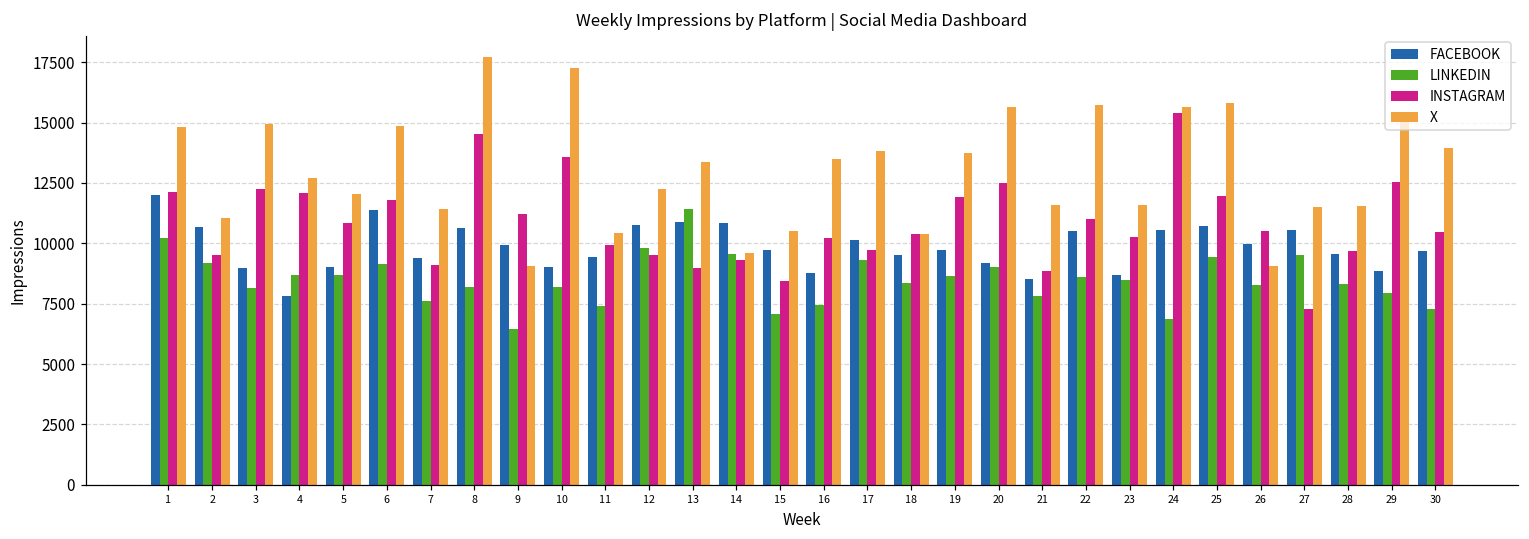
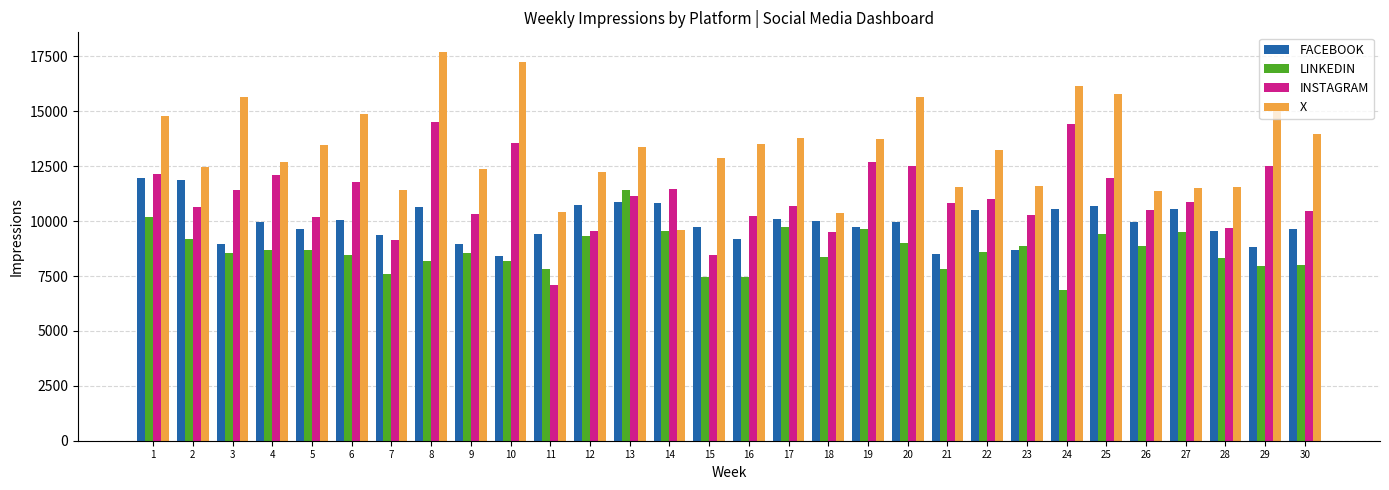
  {
    "FACEBOOK": {
      "1": 12000,
-     "2": 10700,
+     "2": 11900,
      "3": 9000,
-     "4": 7800,
-     "5": 9000,
-     "6": 11400,
+     "4": 10000,
+     "5": 9600,
+     "6": 10100,
      "7": 9400,
      "8": 10600,
-     "9": 9900,
-     "10": 9000,
+     "9": 9000,
+     "10": 8400,
      "11": 9400,
      "12": 10700,
      "13": 10900,
      "14": 10800,
      "15": 9700,
-     "16": 8800,
+     "16": 9200,
      "17": 10100,
-     "18": 9500,
+     "18": 10000,
      "19": 9700,
-     "20": 9200,
+     "20": 10000,
      "21": 8500,
      "22": 10500,
      "23": 8700,
      "24": 10500,
      "25": 10700,
      "26": 10000,
      "27": 10500,
      "28": 9600,
      "29": 8800,
      "30": 9700
    },
    "LINKEDIN": {
      "1": 10200,
      "2": 9200,
-     "3": 8200,
+     "3": 8600,
      "4": 8700,
      "5": 8700,
-     "6": 9100,
+     "6": 8500,
      "7": 7600,
      "8": 8200,
-     "9": 6400,
+     "9": 8500,
      "10": 8200,
-     "11": 7400,
-     "12": 9800,
+     "11": 7800,
+     "12": 9300,
      "13": 11400,
      "14": 9500,
-     "15": 7100,
+     "15": 7500,
      "16": 7500,
-     "17": 9300,
+     "17": 9700,
      "18": 8400,
-     "19": 8600,
+     "19": 9600,
      "20": 9000,
      "21": 7800,
      "22": 8600,
-     "23": 8500,
+     "23": 8900,
      "24": 6900,
      "25": 9400,
-     "26": 8300,
+     "26": 8800,
      "27": 9500,
      "28": 8300,
      "29": 8000,
-     "30": 7300
+     "30": 8000
    },
    "INSTAGRAM": {
      "1": 12100,
-     "2": 9500,
-     "3": 12300,
+     "2": 10600,
+     "3": 11400,
      "4": 12100,
-     "5": 10800,
+     "5": 10200,
      "6": 11800,
      "7": 9100,
      "8": 14500,
-     "9": 11200,
+     "9": 10300,
      "10": 13600,
-     "11": 9900,
+     "11": 7100,
      "12": 9500,
-     "13": 9000,
-     "14": 9300,
+     "13": 11200,
+     "14": 11500,
      "15": 8400,
      "16": 10200,
-     "17": 9700,
-     "18": 10400,
-     "19": 11900,
+     "17": 10700,
+     "18": 9500,
+     "19": 12700,
      "20": 12500,
-     "21": 8900,
+     "21": 10800,
      "22": 11000,
      "23": 10300,
-     "24": 15400,
+     "24": 14400,
      "25": 12000,
      "26": 10500,
-     "27": 7300,
+     "27": 10900,
      "28": 9700,
      "29": 12500,
      "30": 10500
    },
    "X": {
      "1": 14800,
-     "2": 11000,
-     "3": 14900,
+     "2": 12500,
+     "3": 15700,
      "4": 12700,
-     "5": 12000,
+     "5": 13500,
      "6": 14900,
      "7": 11400,
      "8": 17700,
-     "9": 9100,
+     "9": 12400,
      "10": 17200,
      "11": 10400,
      "12": 12200,
      "13": 13400,
      "14": 9600,
-     "15": 10500,
+     "15": 12900,
      "16": 13500,
      "17": 13800,
      "18": 10400,
      "19": 13700,
      "20": 15600,
      "21": 11600,
-     "22": 15700,
+     "22": 13200,
      "23": 11600,
-     "24": 15600,
+     "24": 16200,
      "25": 15800,
-     "26": 9000,
+     "26": 11400,
      "27": 11500,
      "28": 11600,
      "30": 14000
    }
  }
